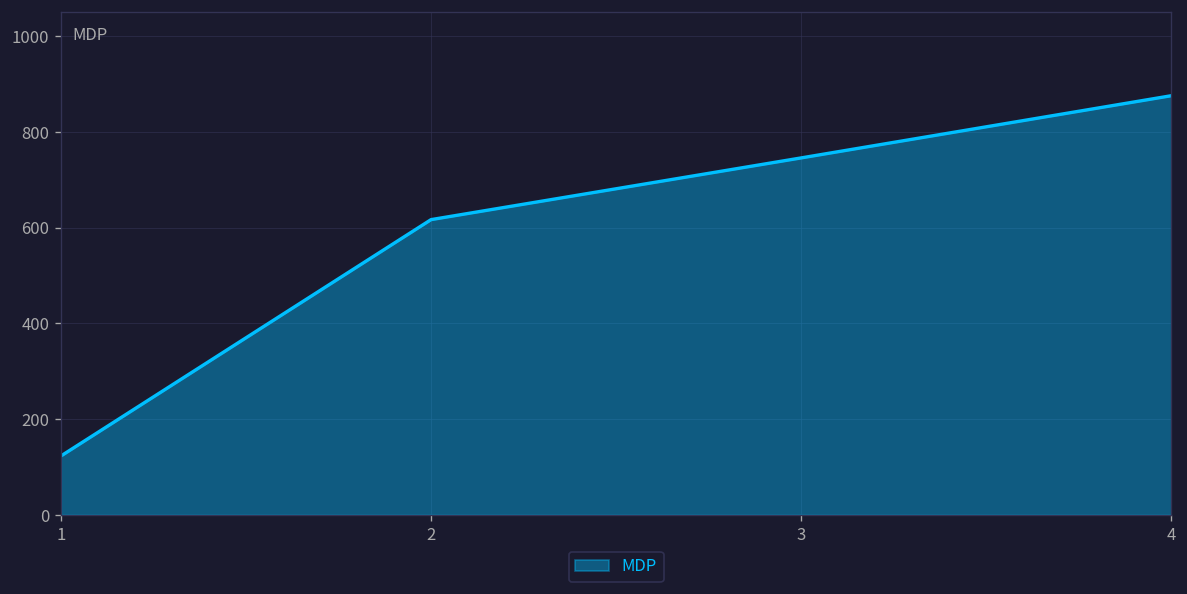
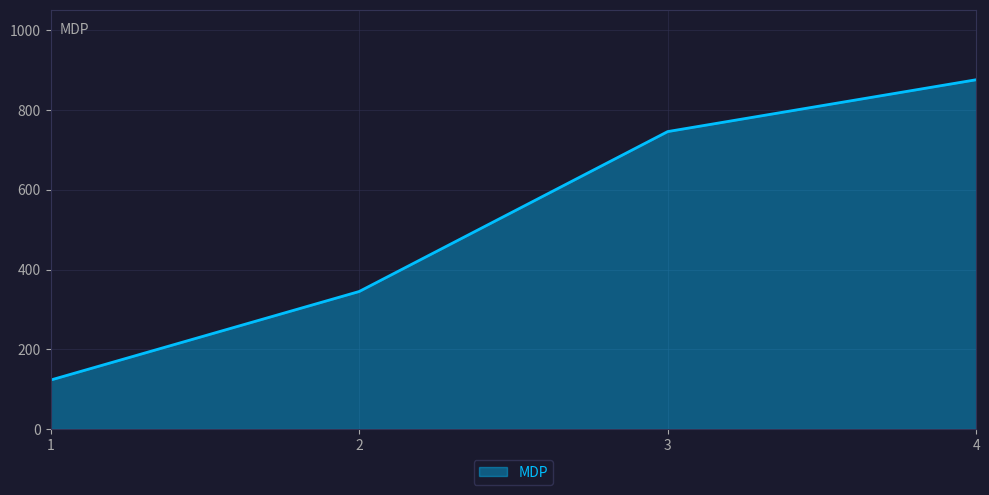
  {
    "1": 120,
-   "2": 620,
+   "2": 350,
    "3": 750,
    "4": 880
  }
